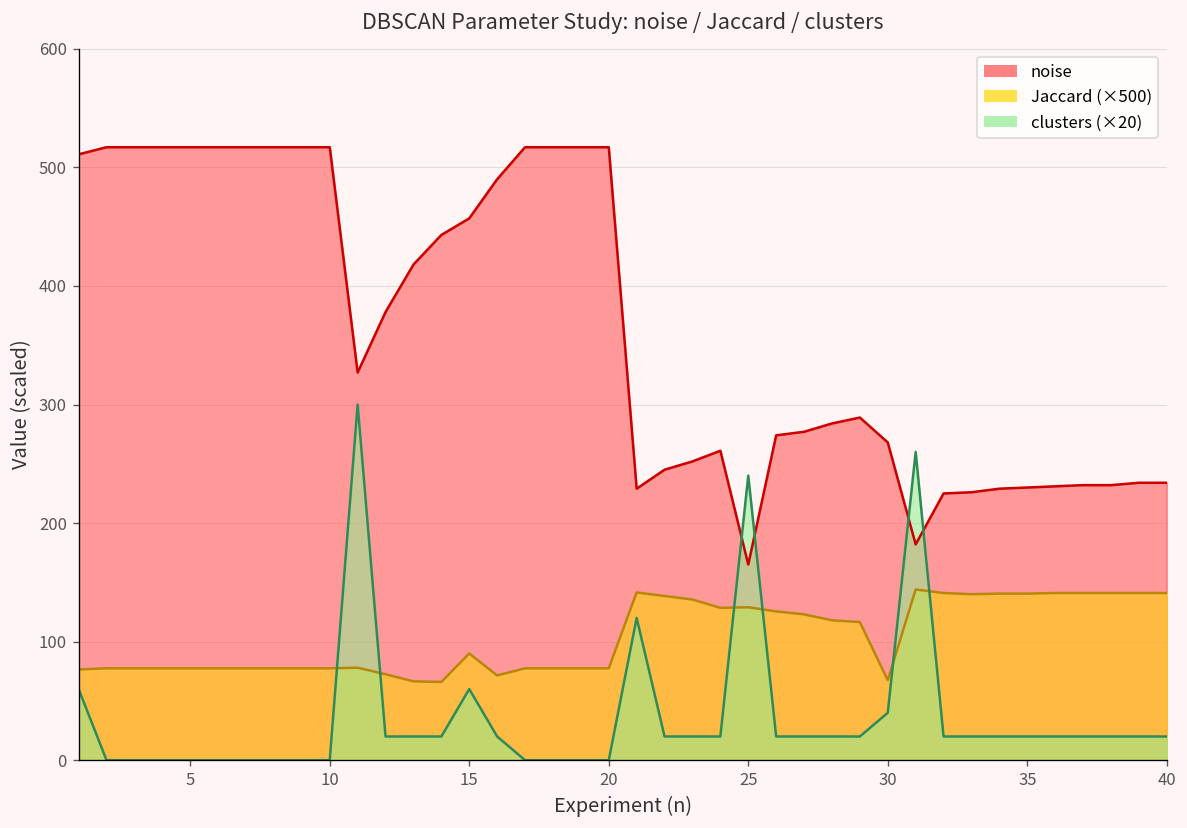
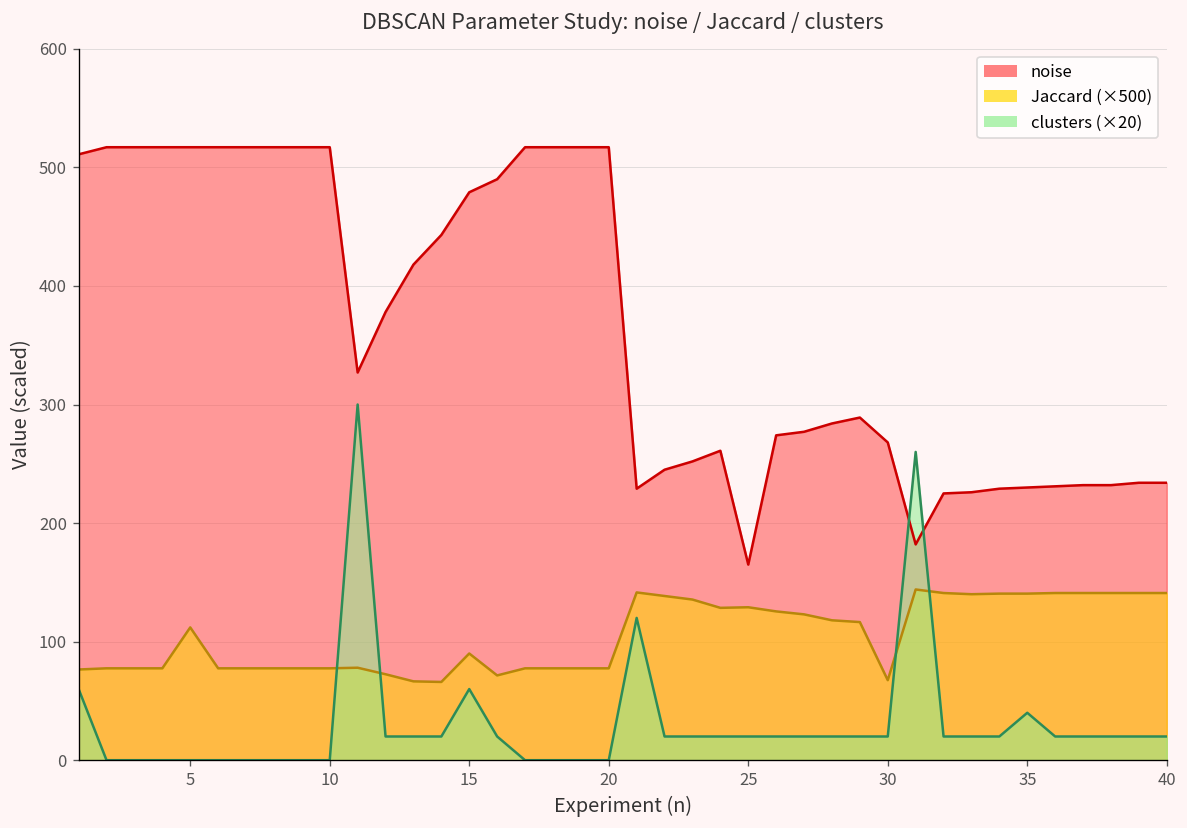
  {
    "noise": {
      "5": 520,
      "10": 520,
-     "15": 460,
+     "15": 480,
      "20": 520,
      "25": 170,
      "30": 270,
      "35": 230,
      "40": 230
    },
    "Jaccard (×500)": {
-     "5": 80,
+     "5": 110,
      "10": 80,
      "15": 90,
      "20": 80,
      "25": 130,
      "30": 70,
      "35": 140,
      "40": 140
    },
    "clusters (×20)": {
      "5": 0,
      "10": 0,
      "15": 60,
      "20": 0,
-     "25": 240,
-     "30": 40,
-     "35": 20,
+     "25": 20,
+     "30": 20,
+     "35": 40,
      "40": 20
    }
  }
